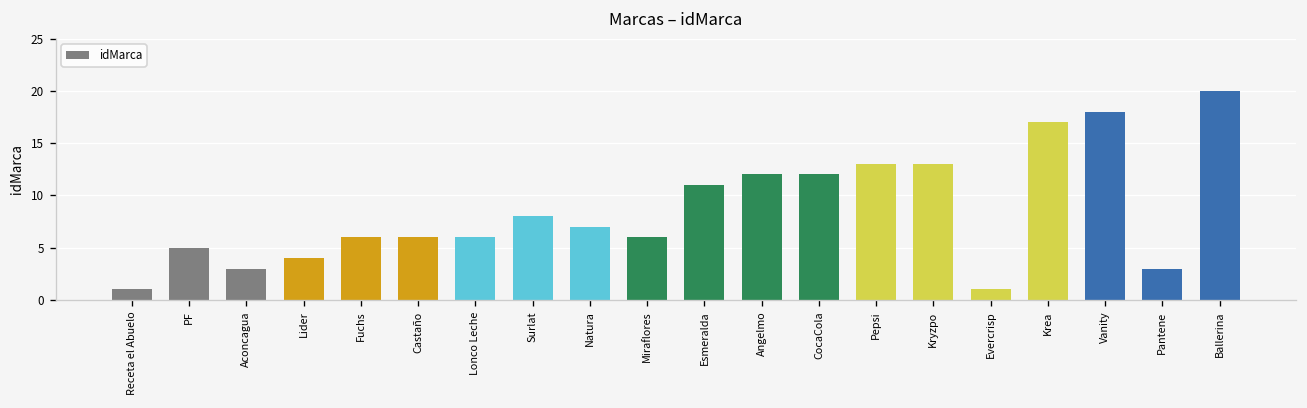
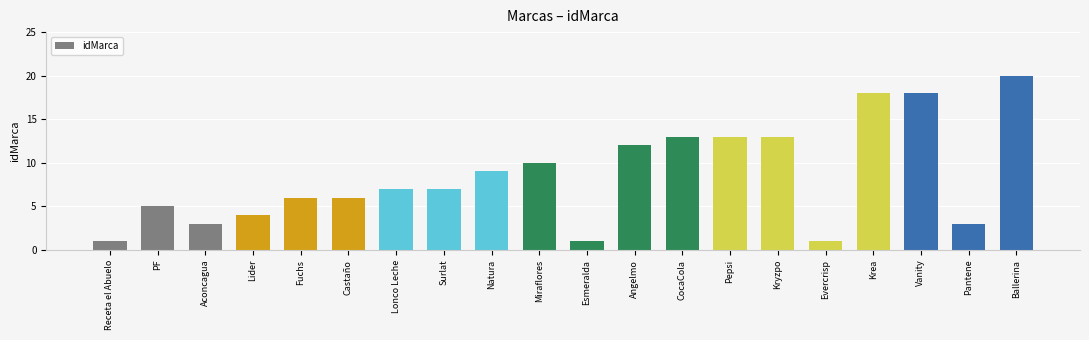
  {
    "Receta el Abuelo": 1,
    "PF": 5,
    "Aconcagua": 3,
    "Lider": 4,
    "Fuchs": 6,
    "Castaño": 6,
-   "Lonco Leche": 6,
-   "Surlat": 8,
-   "Natura": 7,
-   "Miraflores": 6,
-   "Esmeralda": 11,
+   "Lonco Leche": 7,
+   "Surlat": 7,
+   "Natura": 9,
+   "Miraflores": 10,
+   "Esmeralda": 1,
    "Angelmo": 12,
-   "CocaCola": 12,
+   "CocaCola": 13,
    "Pepsi": 13,
    "Kryzpo": 13,
    "Evercrisp": 1,
-   "Krea": 17,
+   "Krea": 18,
    "Vanity": 18,
    "Pantene": 3,
    "Ballerina": 20
  }
